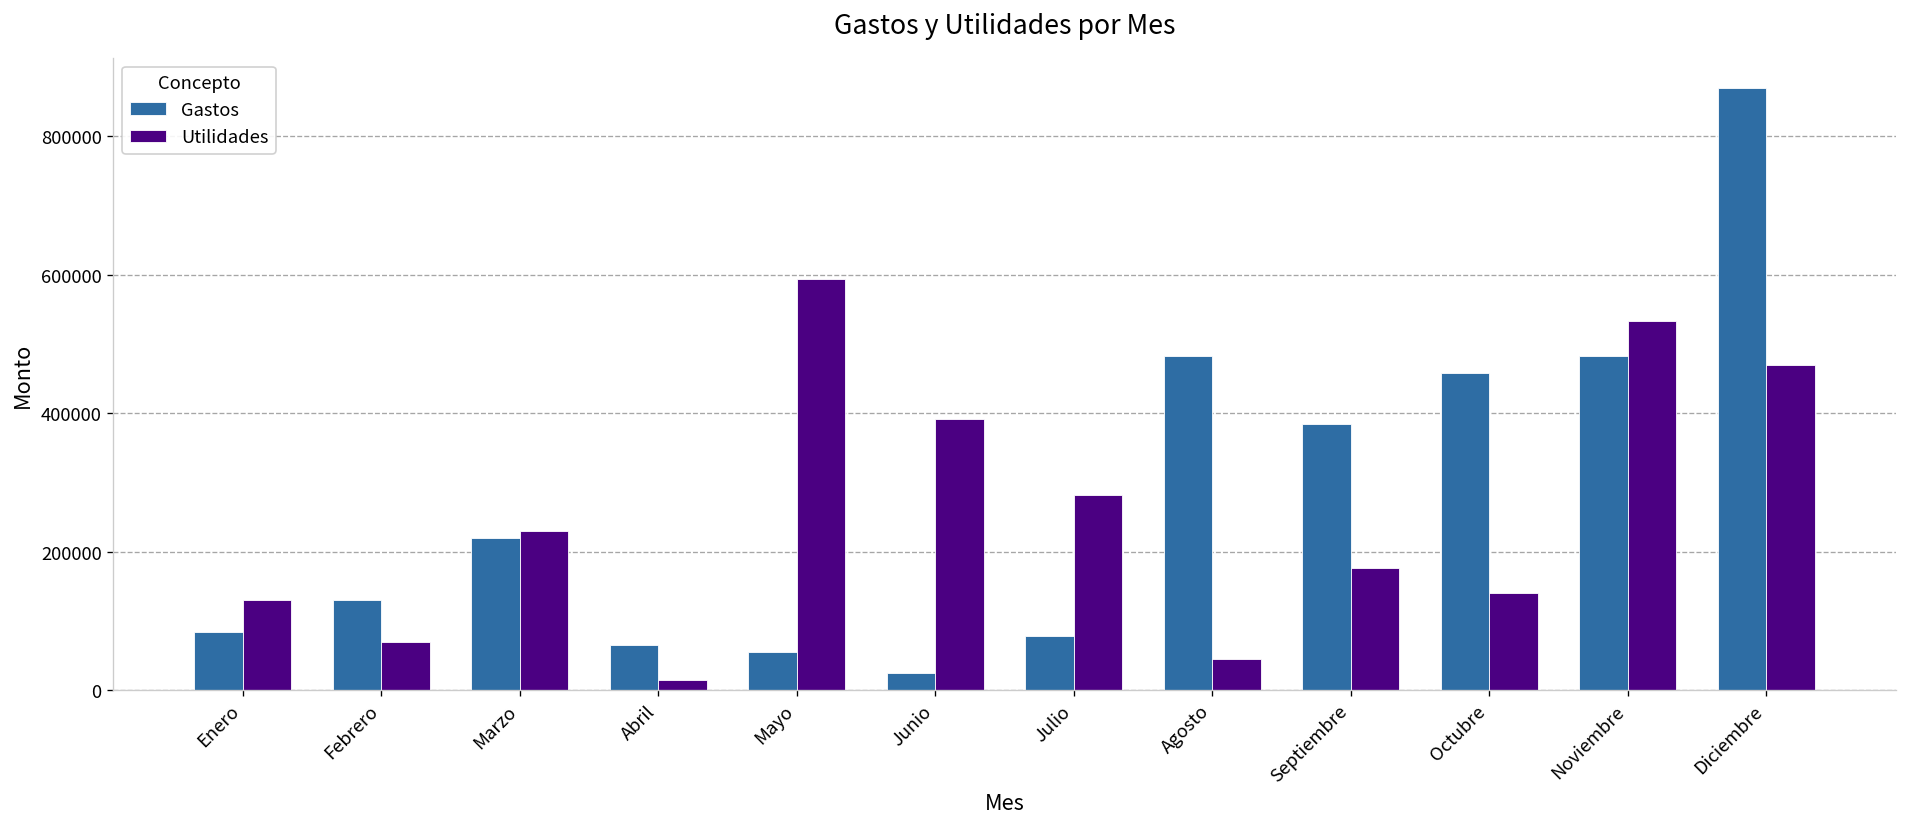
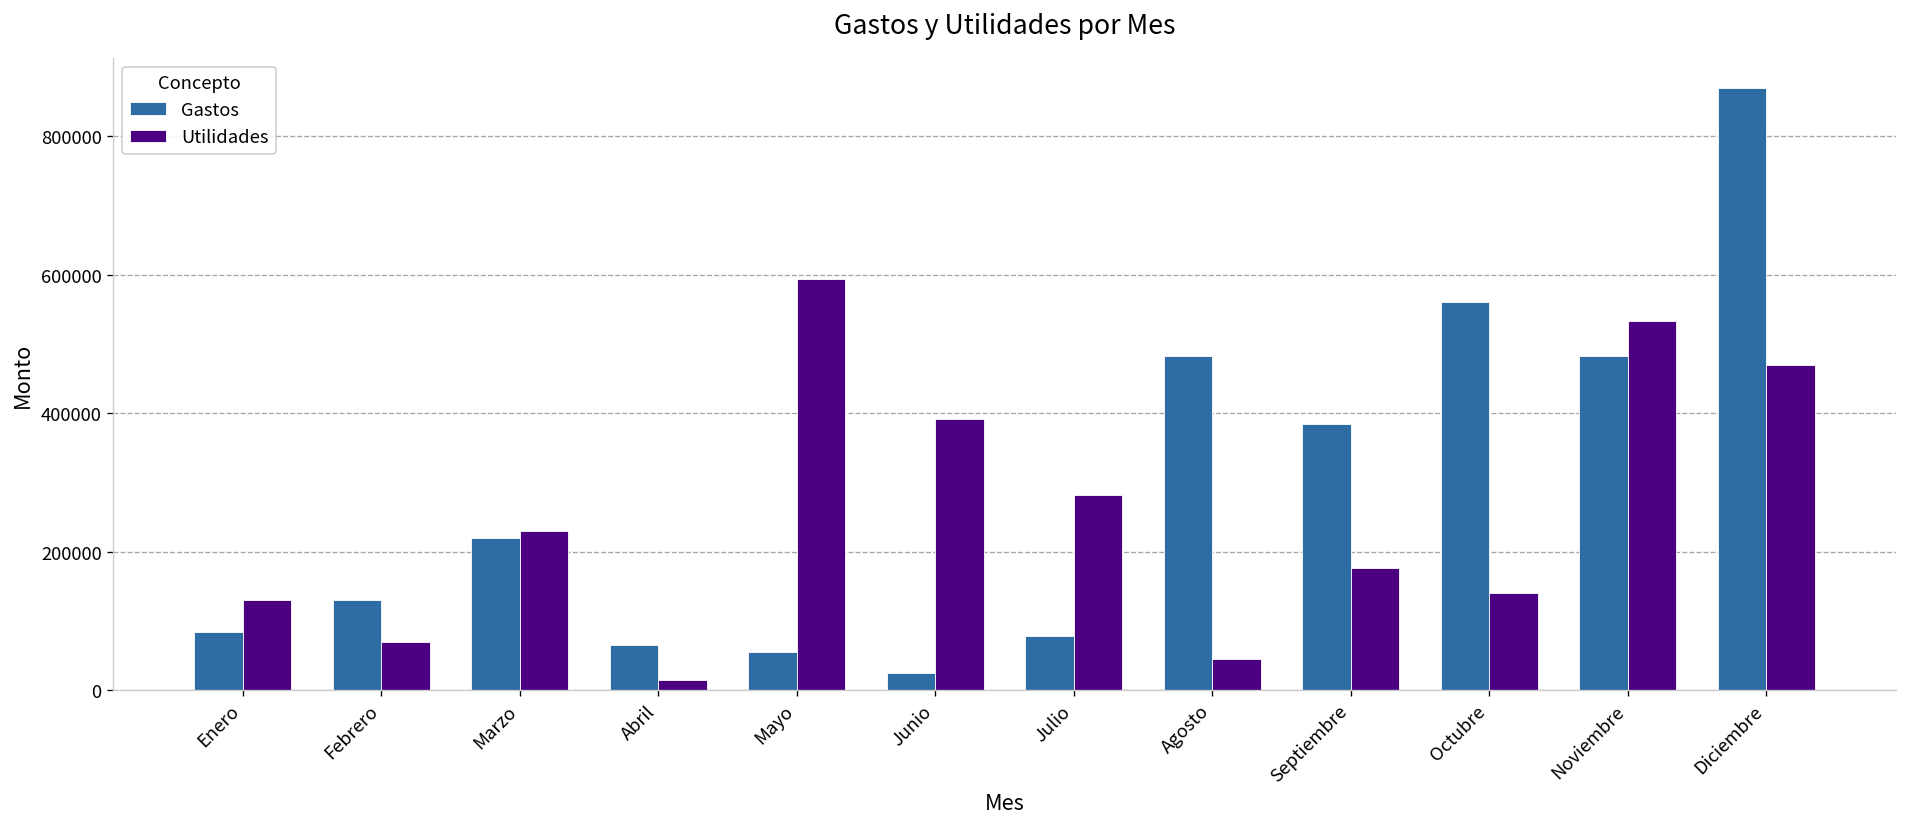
  {
    "Gastos": {
      "Enero": 80000,
      "Febrero": 130000,
      "Marzo": 220000,
      "Abril": 70000,
      "Mayo": 60000,
      "Junio": 20000,
      "Julio": 80000,
      "Agosto": 480000,
      "Septiembre": 380000,
-     "Octubre": 460000,
+     "Octubre": 560000,
      "Noviembre": 480000,
      "Diciembre": 870000
    },
    "Utilidades": {
      "Enero": 130000,
      "Febrero": 70000,
      "Marzo": 230000,
      "Abril": 20000,
      "Mayo": 590000,
      "Junio": 390000,
      "Julio": 280000,
      "Agosto": 50000,
      "Septiembre": 180000,
      "Octubre": 140000,
      "Noviembre": 530000,
      "Diciembre": 470000
    }
  }
